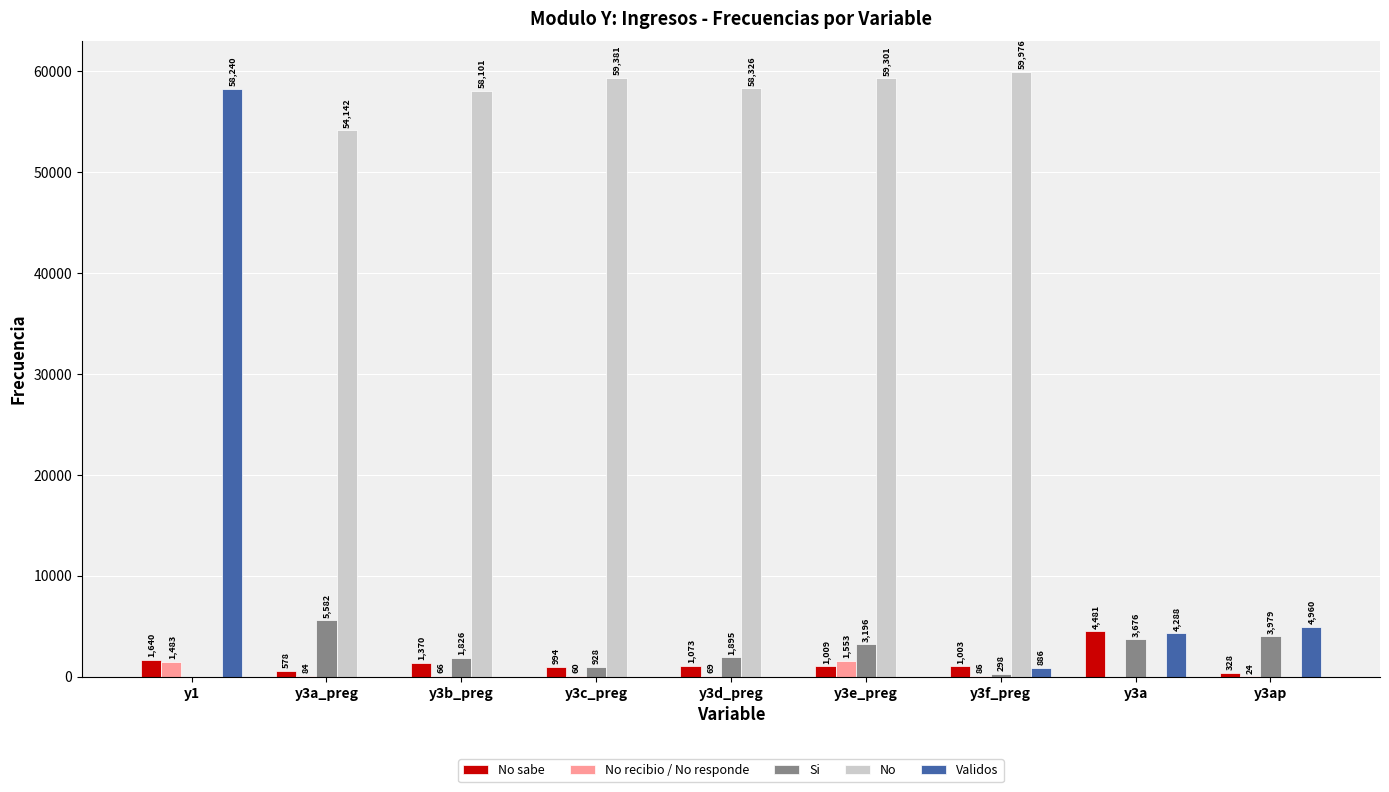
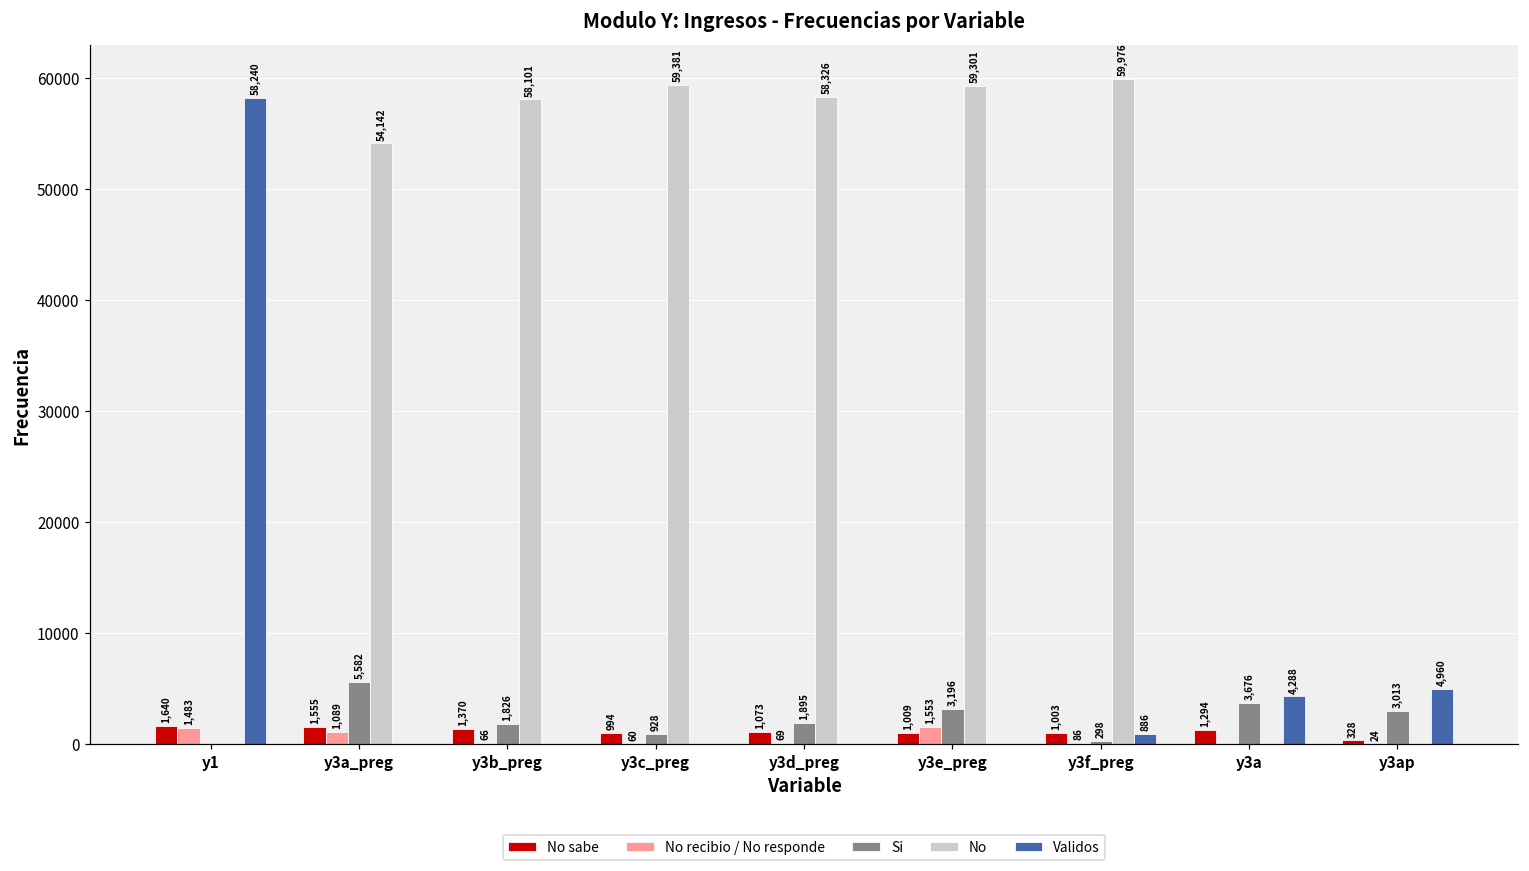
  {
    "No sabe": {
      "y1": "1,640",
-     "y3a_preg": "578",
+     "y3a_preg": "1,555",
      "y3b_preg": "1,370",
      "y3c_preg": "994",
      "y3d_preg": "1,073",
      "y3e_preg": "1,009",
      "y3f_preg": "1,003",
-     "y3a": "4,481",
+     "y3a": "1,294",
      "y3ap": "328"
    },
    "No recibio / No responde": {
      "y1": "1,483",
-     "y3a_preg": "84",
+     "y3a_preg": "1,089",
      "y3b_preg": "66",
      "y3c_preg": "60",
      "y3d_preg": "69",
      "y3e_preg": "1,553",
      "y3f_preg": "86",
      "y3ap": "24"
    },
    "Si": {
      "y3a_preg": "5,582",
      "y3b_preg": "1,826",
      "y3c_preg": "928",
      "y3d_preg": "1,895",
      "y3e_preg": "3,196",
      "y3f_preg": "298",
      "y3a": "3,676",
-     "y3ap": "3,979"
+     "y3ap": "3,013"
    },
    "No": {
      "y3a_preg": "54,142",
      "y3b_preg": "58,101",
      "y3c_preg": "59,381",
      "y3d_preg": "58,326",
      "y3e_preg": "59,301",
      "y3f_preg": "59,976"
    },
    "Validos": {
      "y1": "58,240",
      "y3f_preg": "886",
      "y3a": "4,288",
      "y3ap": "4,960"
    }
  }
